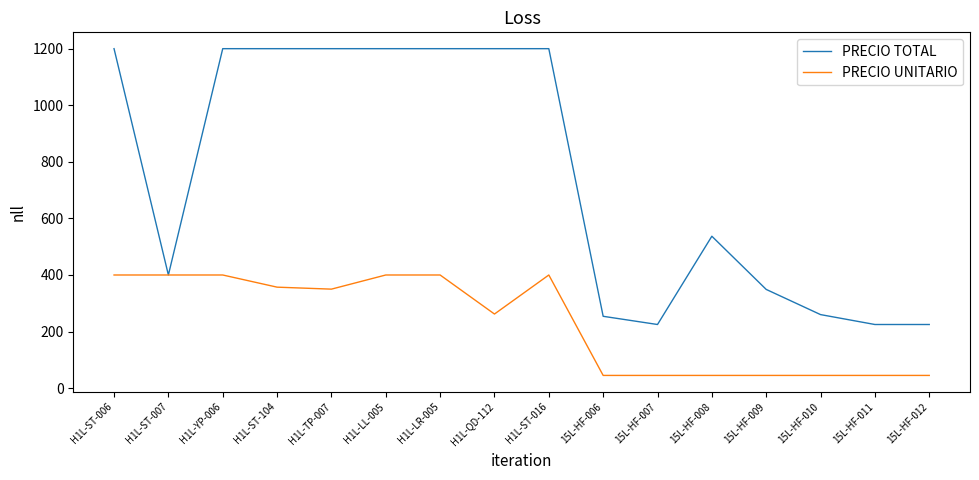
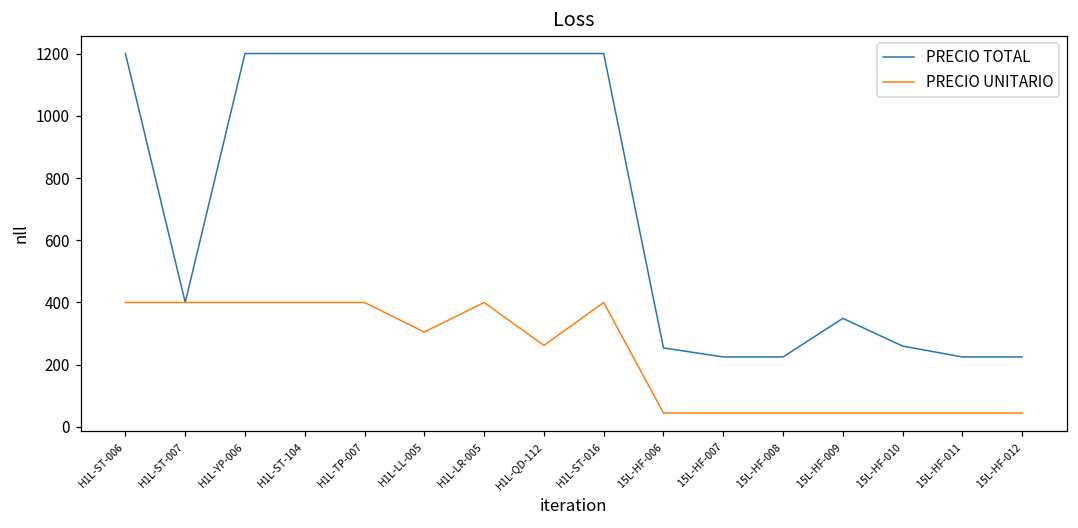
  {
    "PRECIO TOTAL": {
      "H1L-ST-006": 1200,
      "H1L-YP-006": 1200,
      "H1L-ST-104": 1200,
      "H1L-TP-007": 1200,
      "H1L-LL-005": 1200,
      "H1L-LR-005": 1200,
      "H1L-QD-112": 1200,
      "H1L-ST-016": 1200,
      "15L-HF-006": 250,
      "15L-HF-007": 230,
-     "15L-HF-008": 540,
+     "15L-HF-008": 230,
      "15L-HF-009": 350,
      "15L-HF-010": 260,
      "15L-HF-011": 230,
      "15L-HF-012": 230
    },
    "PRECIO UNITARIO": {
      "H1L-ST-006": 400,
      "H1L-YP-006": 400,
-     "H1L-ST-104": 360,
-     "H1L-TP-007": 350,
-     "H1L-LL-005": 400,
+     "H1L-ST-104": 400,
+     "H1L-TP-007": 400,
+     "H1L-LL-005": 310,
      "H1L-LR-005": 400,
      "H1L-QD-112": 260,
      "H1L-ST-016": 400,
      "15L-HF-006": 50,
      "15L-HF-007": 50,
      "15L-HF-008": 50,
      "15L-HF-009": 50,
      "15L-HF-010": 50,
      "15L-HF-011": 50,
      "15L-HF-012": 50
    }
  }
